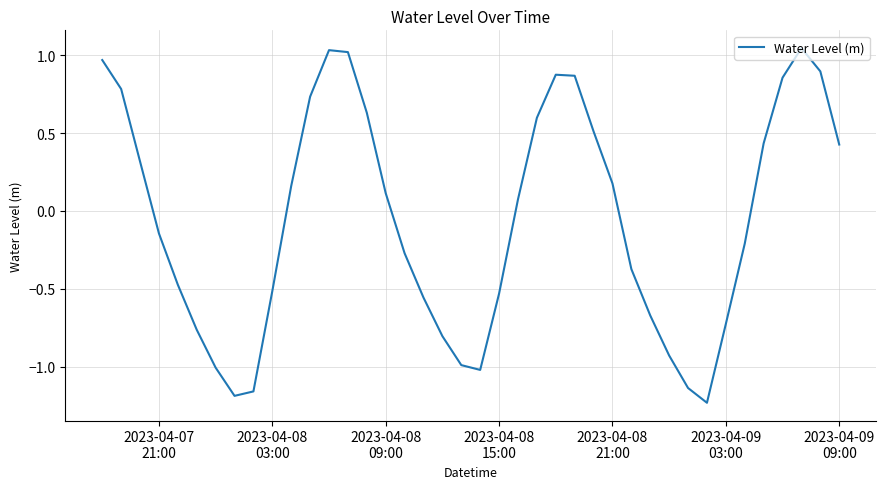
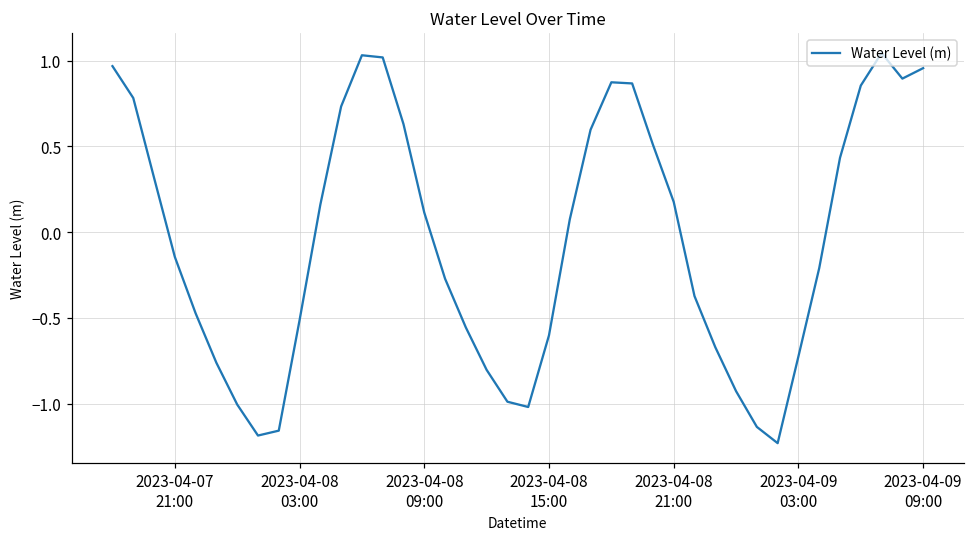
  {
    "2023-04-07 21:00": -0.14,
    "2023-04-08 03:00": -0.51,
    "2023-04-08 09:00": 0.11,
-   "2023-04-08 15:00": -0.53,
+   "2023-04-08 15:00": -0.60,
    "2023-04-08 21:00": 0.18,
    "2023-04-09 03:00": -0.72,
-   "2023-04-09 09:00": 0.43
+   "2023-04-09 09:00": 0.96
  }
